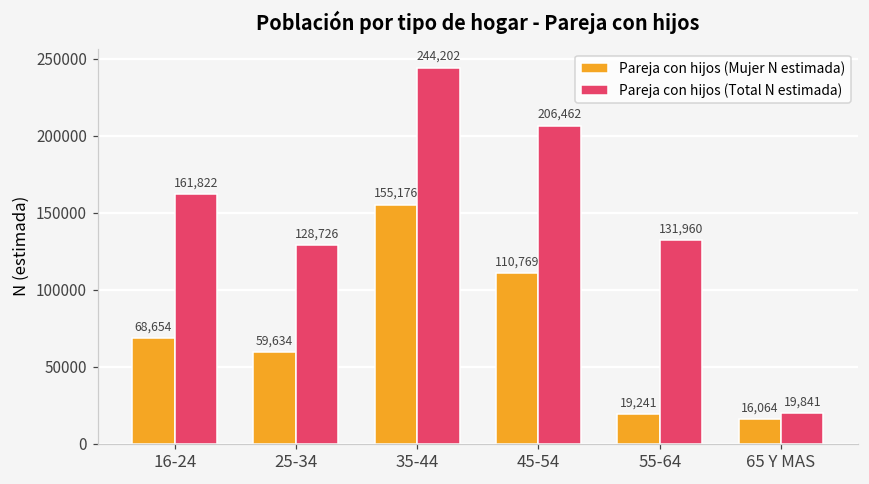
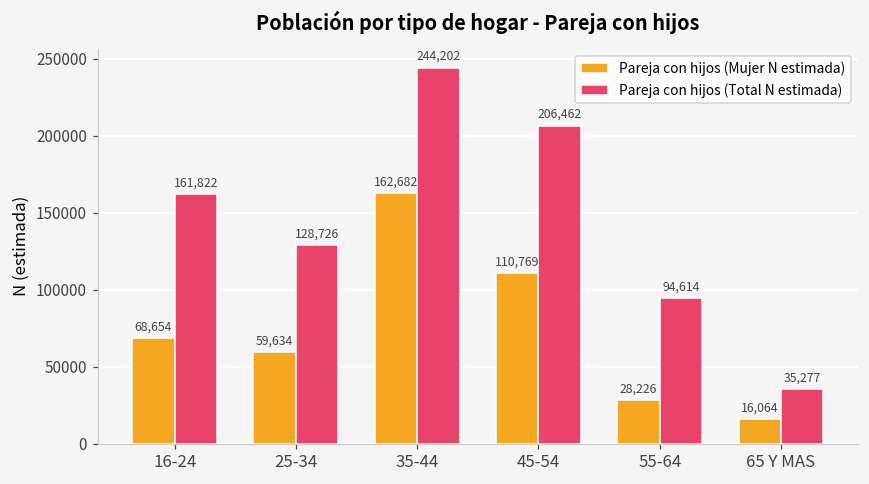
  {
    "Pareja con hijos (Mujer N estimada)": {
      "16-24": "68,654",
      "25-34": "59,634",
-     "35-44": "155,176",
+     "35-44": "162,682",
      "45-54": "110,769",
-     "55-64": "19,241",
+     "55-64": "28,226",
      "65 Y MAS": "16,064"
    },
    "Pareja con hijos (Total N estimada)": {
      "16-24": "161,822",
      "25-34": "128,726",
      "35-44": "244,202",
      "45-54": "206,462",
-     "55-64": "131,960",
-     "65 Y MAS": "19,841"
+     "55-64": "94,614",
+     "65 Y MAS": "35,277"
    }
  }
